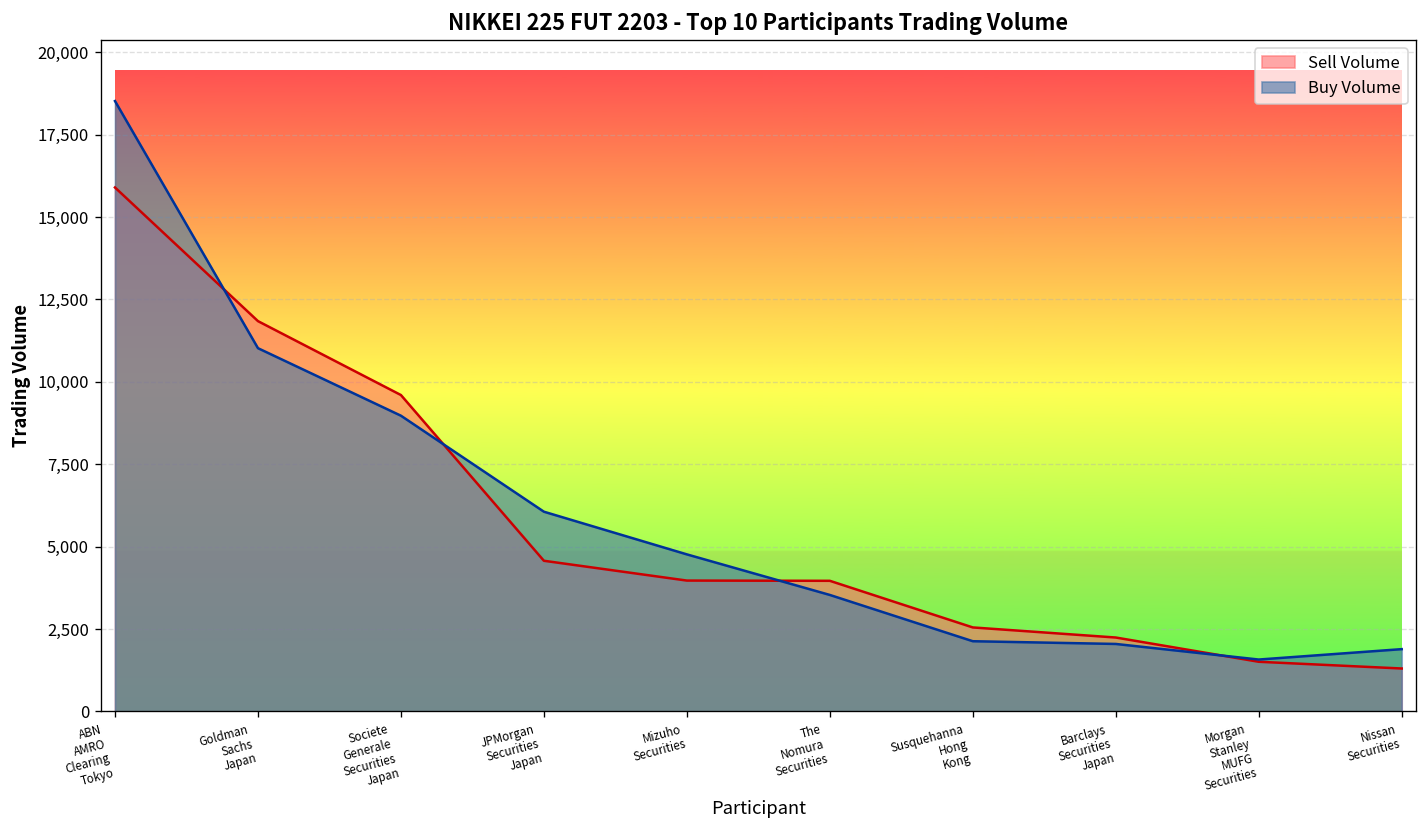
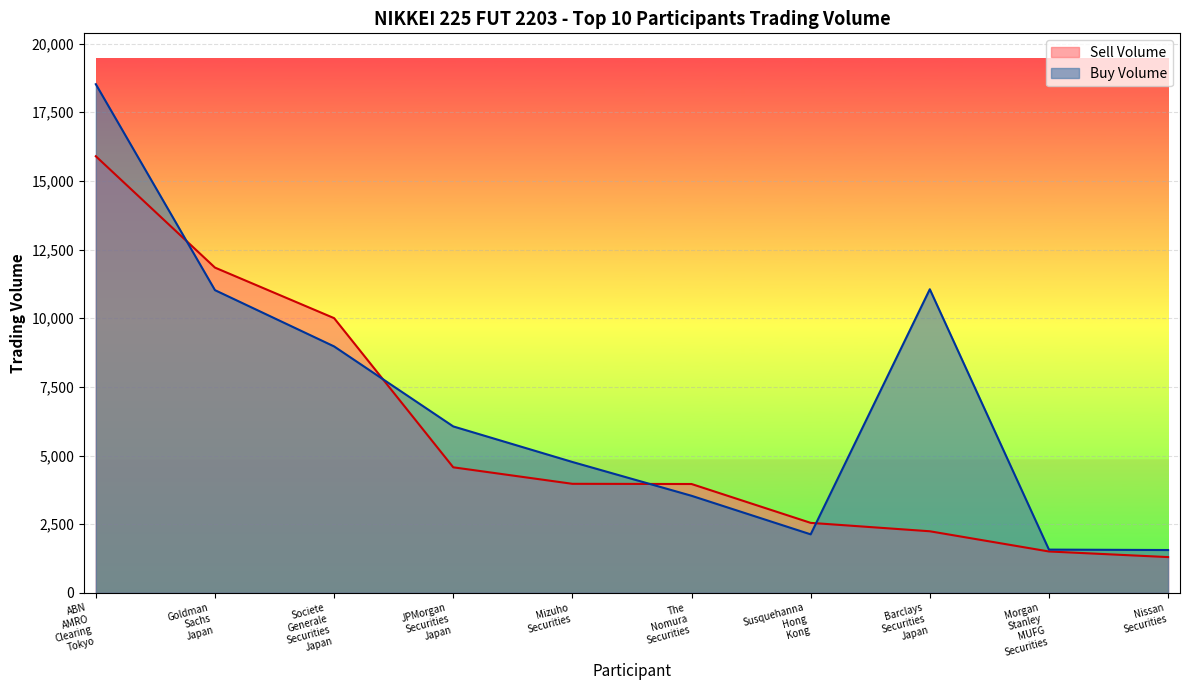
  {
    "Sell Volume": {
      "ABN AMRO Clearing Tokyo": "15,900",
      "Goldman Sachs Japan": "11,800",
-     "Societe Generale Securities Japan": "9,600",
+     "Societe Generale Securities Japan": "10,000",
      "JPMorgan Securities Japan": "4,600",
      "Mizuho Securities": "4,000",
      "The Nomura Securities": "4,000",
      "Susquehanna Hong Kong": "2,500",
      "Barclays Securities Japan": "2,200",
      "Nissan Securities": "1,300"
    },
    "Buy Volume": {
      "ABN AMRO Clearing Tokyo": "18,500",
      "Goldman Sachs Japan": "11,000",
      "Societe Generale Securities Japan": "9,000",
      "JPMorgan Securities Japan": "6,100",
      "Mizuho Securities": "4,800",
      "The Nomura Securities": "3,500",
      "Susquehanna Hong Kong": "2,100",
-     "Barclays Securities Japan": "2,000",
-     "Nissan Securities": "1,900"
+     "Barclays Securities Japan": "11,100",
+     "Nissan Securities": "1,600"
    }
  }
